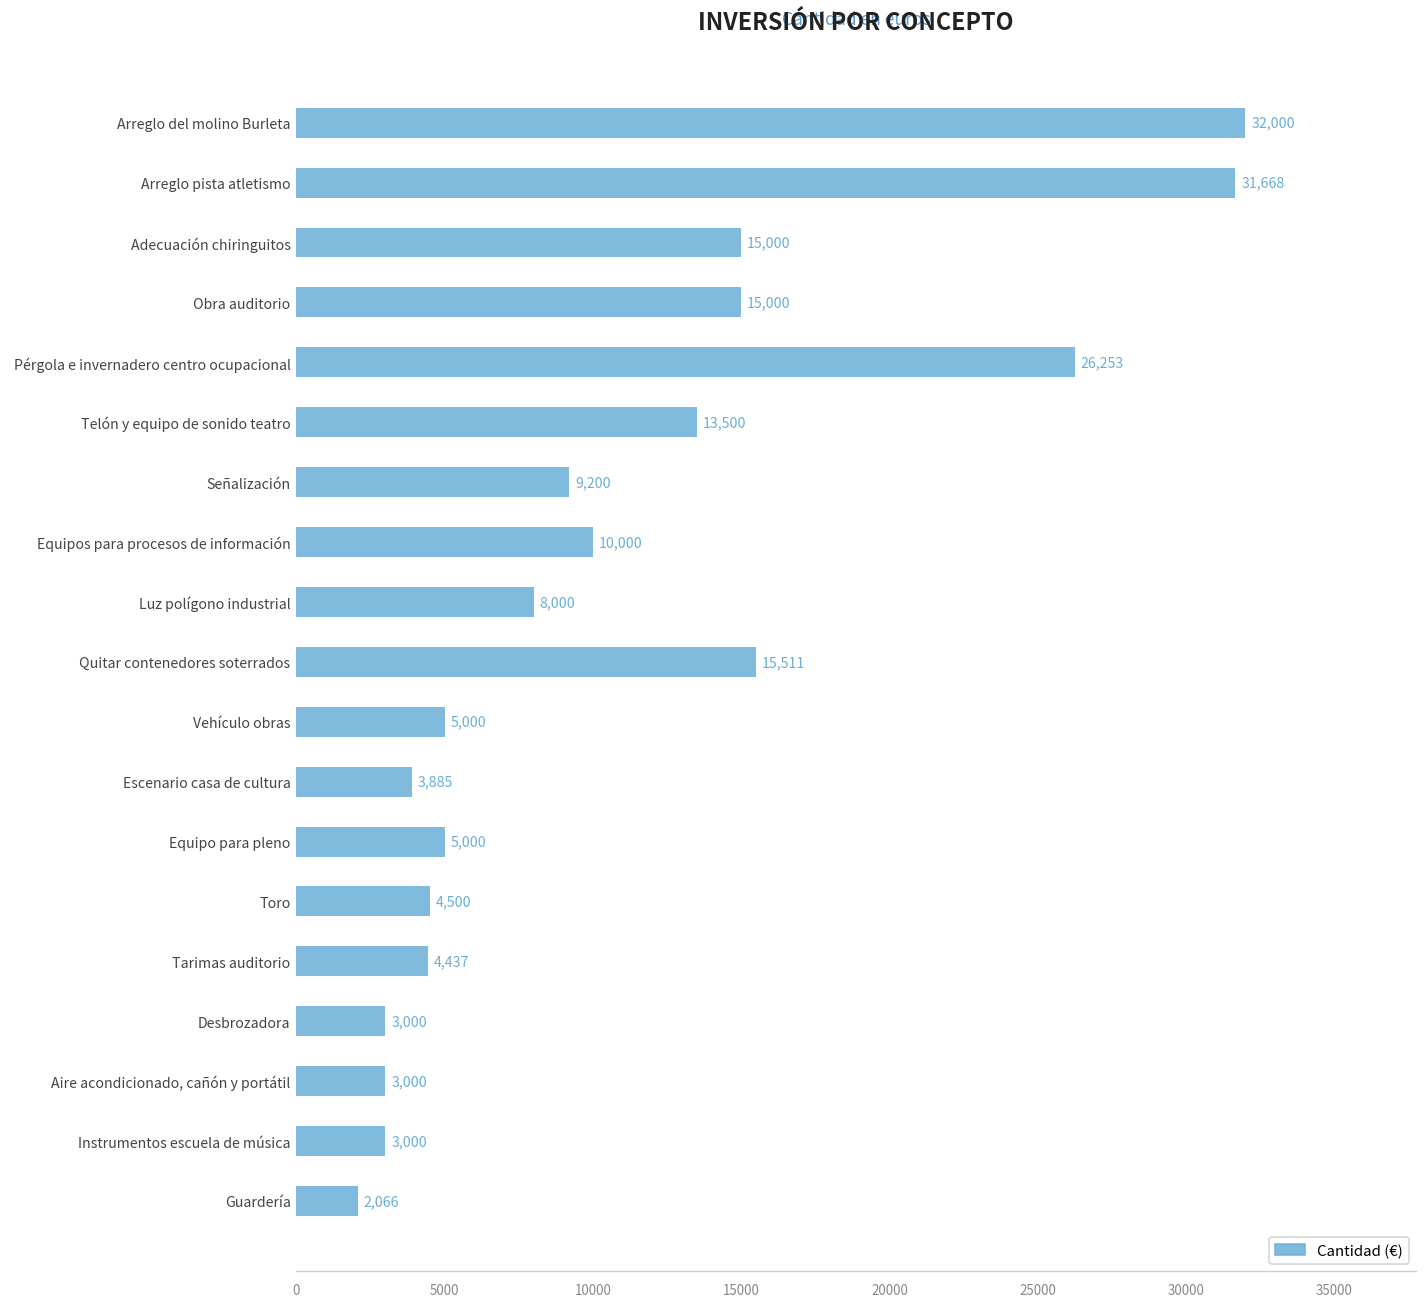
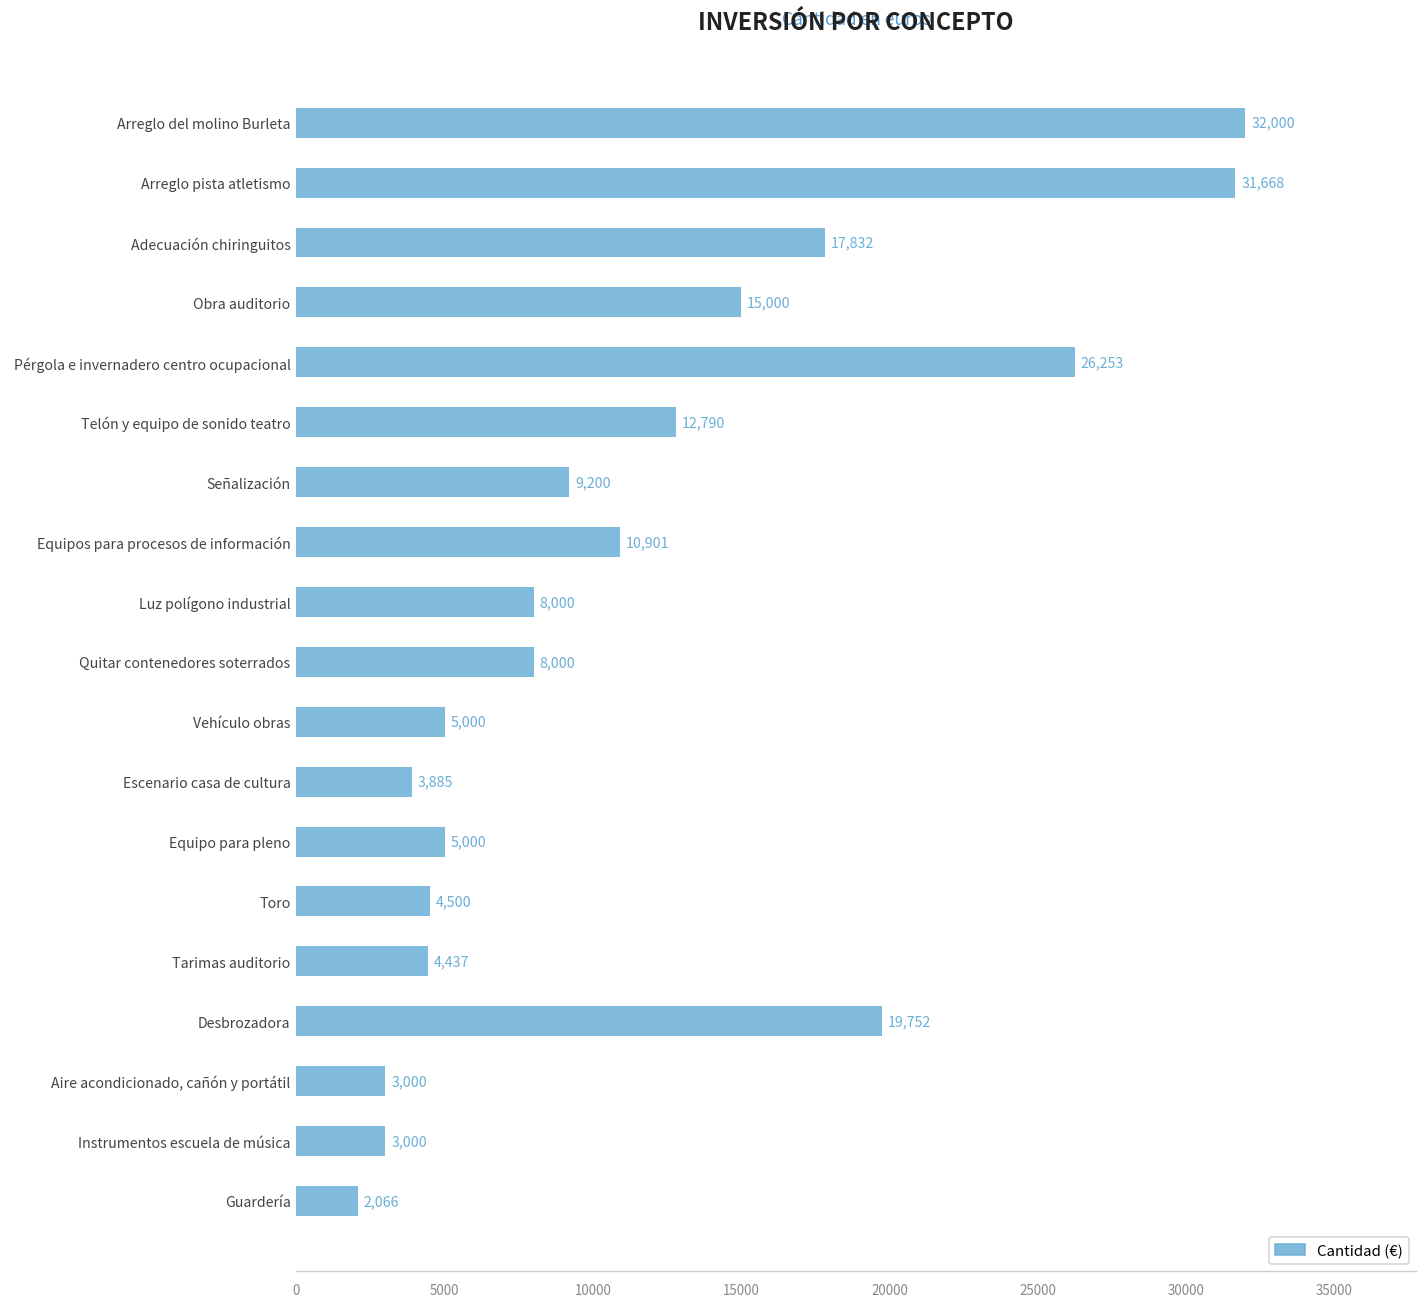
  {
    "Arreglo del molino Burleta": "32,000",
    "Arreglo pista atletismo": "31,668",
-   "Adecuación chiringuitos": "15,000",
+   "Adecuación chiringuitos": "17,832",
    "Obra auditorio": "15,000",
    "Pérgola e invernadero centro ocupacional": "26,253",
-   "Telón y equipo de sonido teatro": "13,500",
+   "Telón y equipo de sonido teatro": "12,790",
    "Señalización": "9,200",
-   "Equipos para procesos de información": "10,000",
+   "Equipos para procesos de información": "10,901",
    "Luz polígono industrial": "8,000",
-   "Quitar contenedores soterrados": "15,511",
+   "Quitar contenedores soterrados": "8,000",
    "Vehículo obras": "5,000",
    "Escenario casa de cultura": "3,885",
    "Equipo para pleno": "5,000",
    "Toro": "4,500",
    "Tarimas auditorio": "4,437",
-   "Desbrozadora": "3,000",
+   "Desbrozadora": "19,752",
    "Aire acondicionado, cañón y portátil": "3,000",
    "Instrumentos escuela de música": "3,000",
    "Guardería": "2,066"
  }
